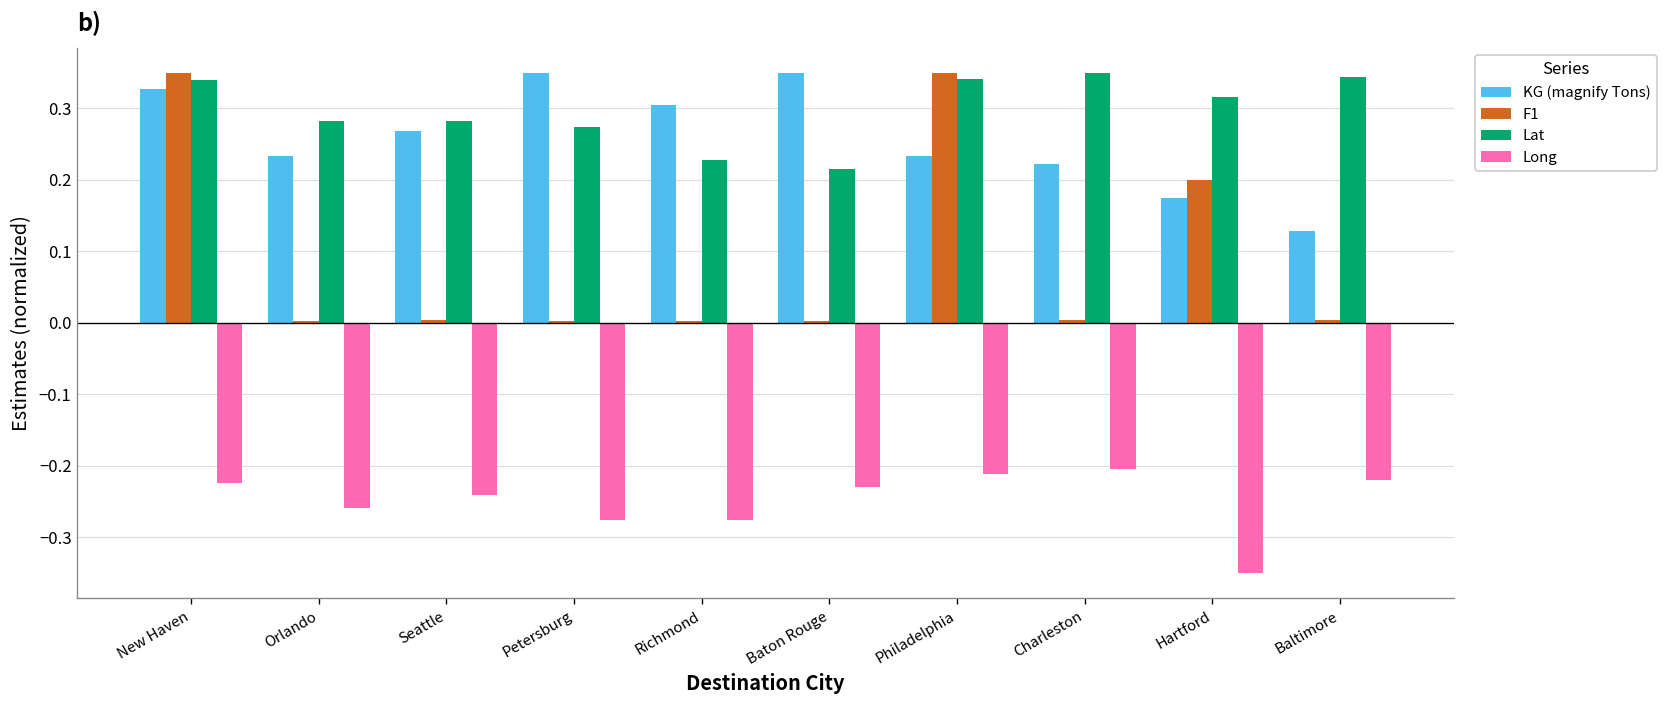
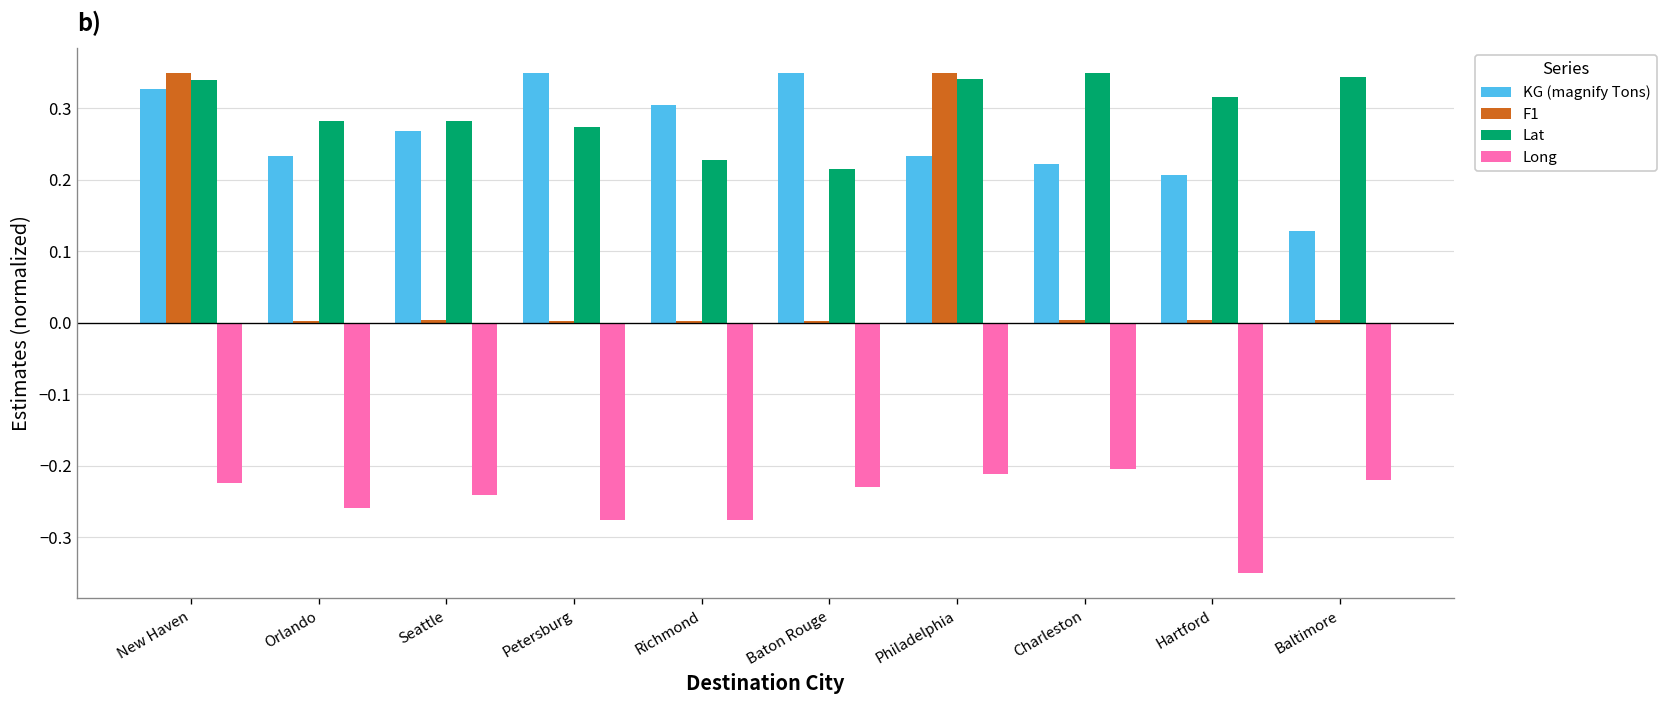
  {
    "KG (magnify Tons)": {
      "New Haven": 0.33,
      "Orlando": 0.23,
      "Seattle": 0.27,
      "Petersburg": 0.35,
      "Richmond": 0.30,
      "Baton Rouge": 0.35,
      "Philadelphia": 0.23,
      "Charleston": 0.22,
-     "Hartford": 0.18,
+     "Hartford": 0.21,
      "Baltimore": 0.13
    },
    "F1": {
      "New Haven": 0.35,
      "Philadelphia": 0.35,
-     "Hartford": 0.20
+     "Hartford": 0.00
    },
    "Lat": {
      "New Haven": 0.34,
      "Orlando": 0.28,
      "Seattle": 0.28,
      "Petersburg": 0.27,
      "Richmond": 0.23,
      "Baton Rouge": 0.22,
      "Philadelphia": 0.34,
      "Charleston": 0.35,
      "Hartford": 0.32,
      "Baltimore": 0.34
    },
    "Long": {
      "New Haven": -0.22,
      "Orlando": -0.26,
      "Seattle": -0.24,
      "Petersburg": -0.28,
      "Richmond": -0.28,
      "Baton Rouge": -0.23,
      "Philadelphia": -0.21,
      "Charleston": -0.20,
      "Hartford": -0.35,
      "Baltimore": -0.22
    }
  }
